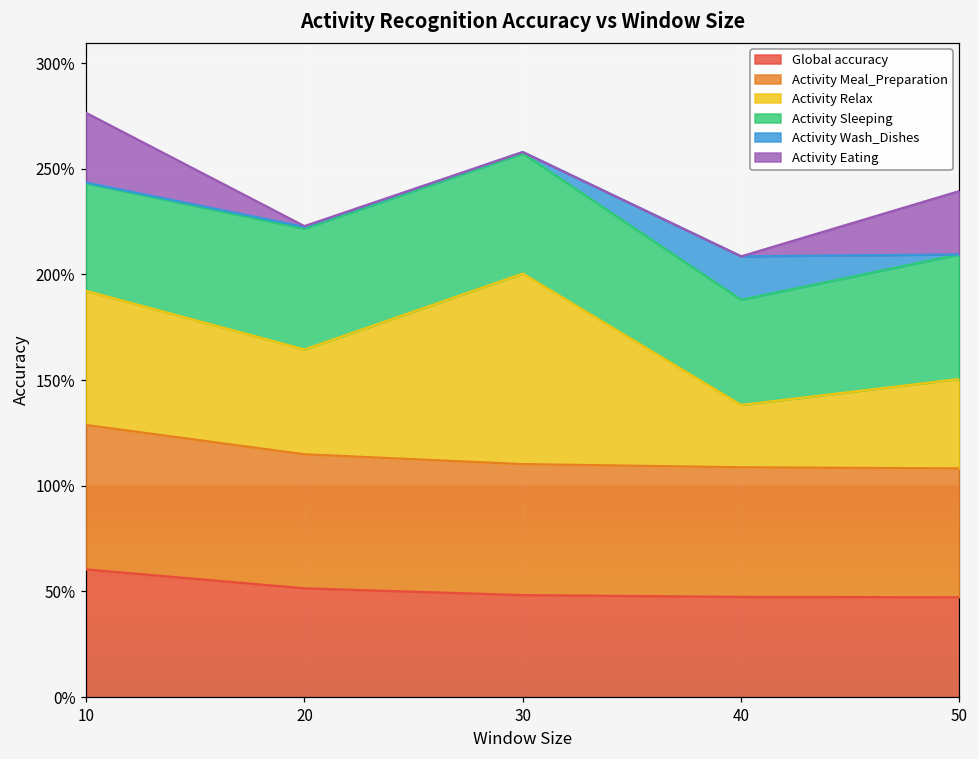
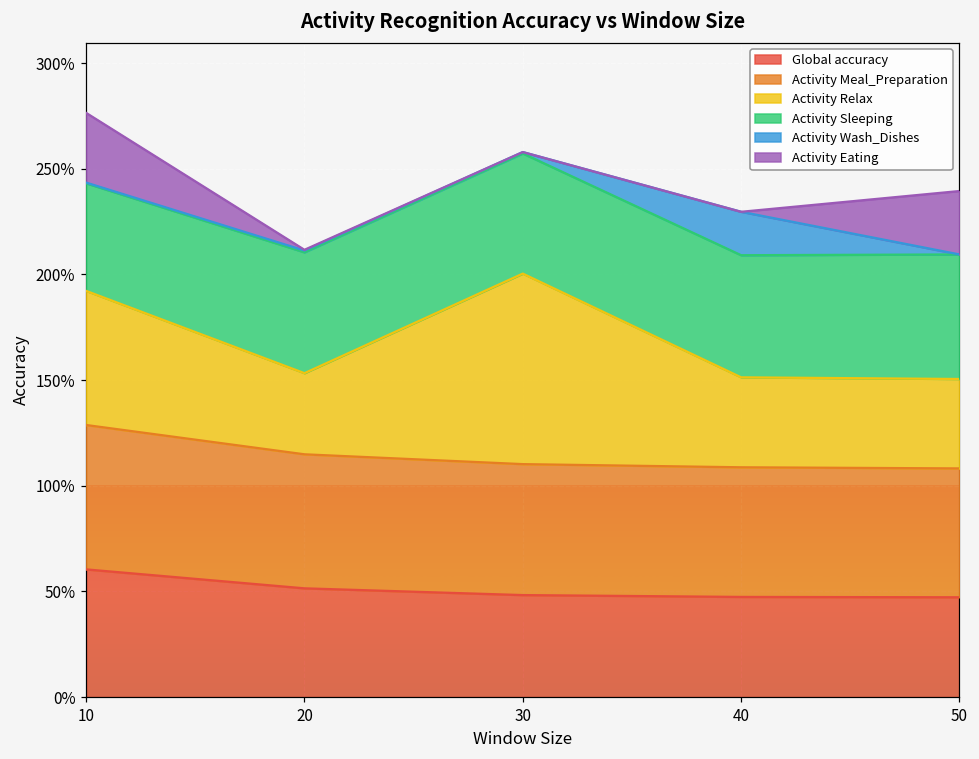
  {
    "Activity Relax": {
      "10": "63%",
-     "20": "50%",
+     "20": "38%",
      "30": "90%",
-     "40": "29%",
+     "40": "43%",
      "50": "42%"
    },
    "Activity Sleeping": {
-     "40": "50%"
+     "40": "58%"
    },
    "Activity Eating": {
      "10": "33%",
      "50": "30%"
    }
  }
